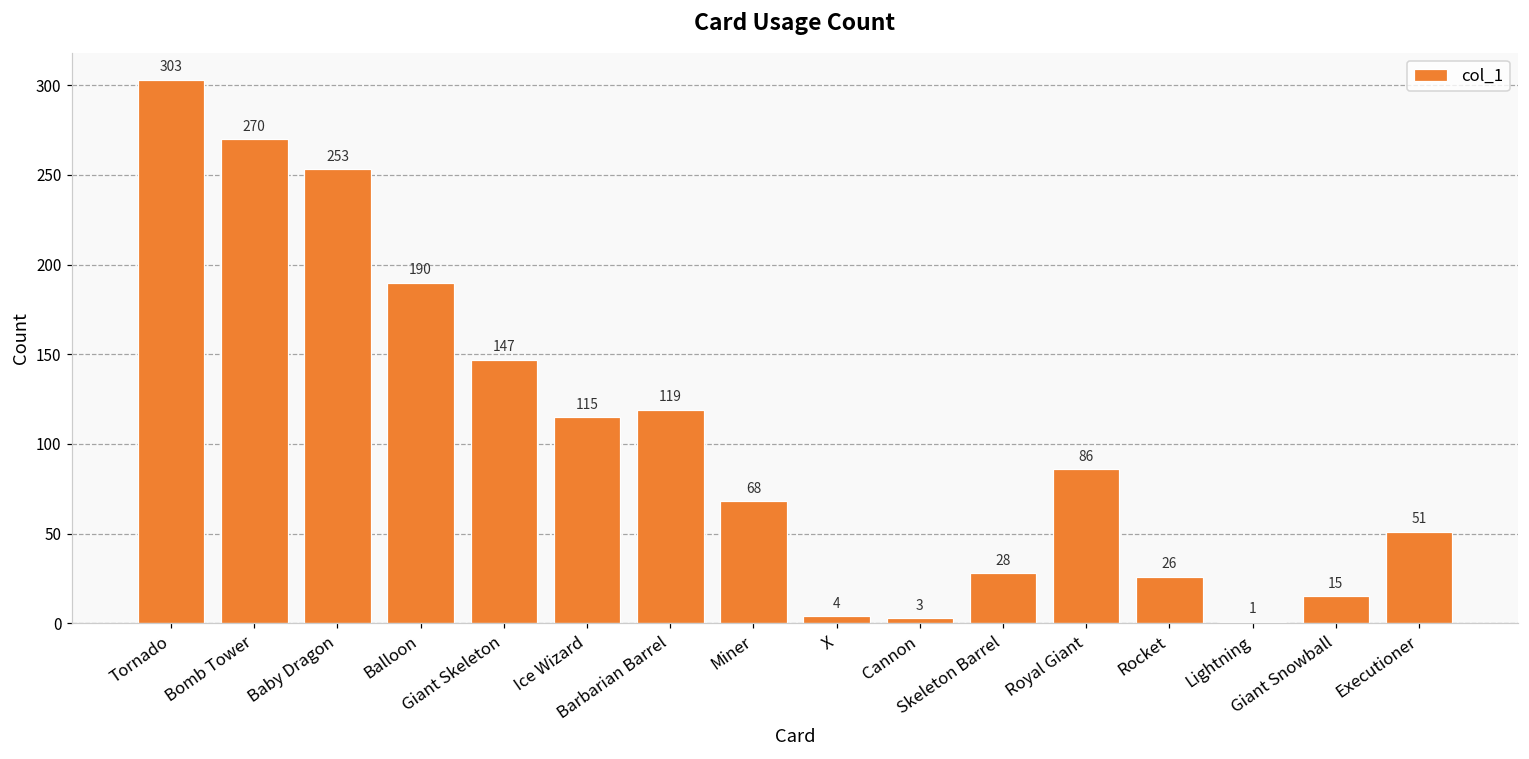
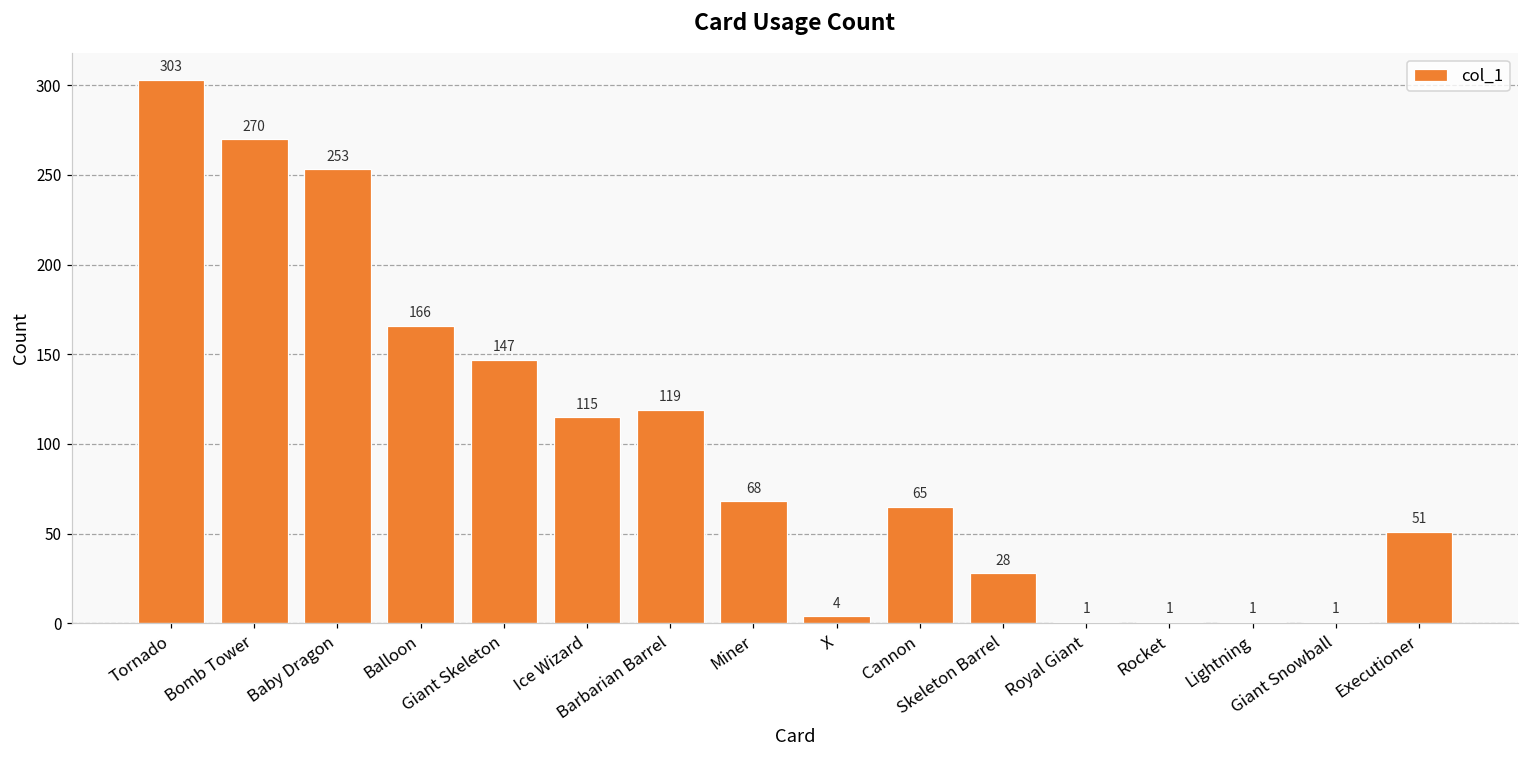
  {
    "Tornado": 303,
    "Bomb Tower": 270,
    "Baby Dragon": 253,
-   "Balloon": 190,
+   "Balloon": 166,
    "Giant Skeleton": 147,
    "Ice Wizard": 115,
    "Barbarian Barrel": 119,
    "Miner": 68,
    "X": 4,
-   "Cannon": 3,
+   "Cannon": 65,
    "Skeleton Barrel": 28,
-   "Royal Giant": 86,
-   "Rocket": 26,
+   "Royal Giant": 1,
+   "Rocket": 1,
    "Lightning": 1,
-   "Giant Snowball": 15,
+   "Giant Snowball": 1,
    "Executioner": 51
  }
